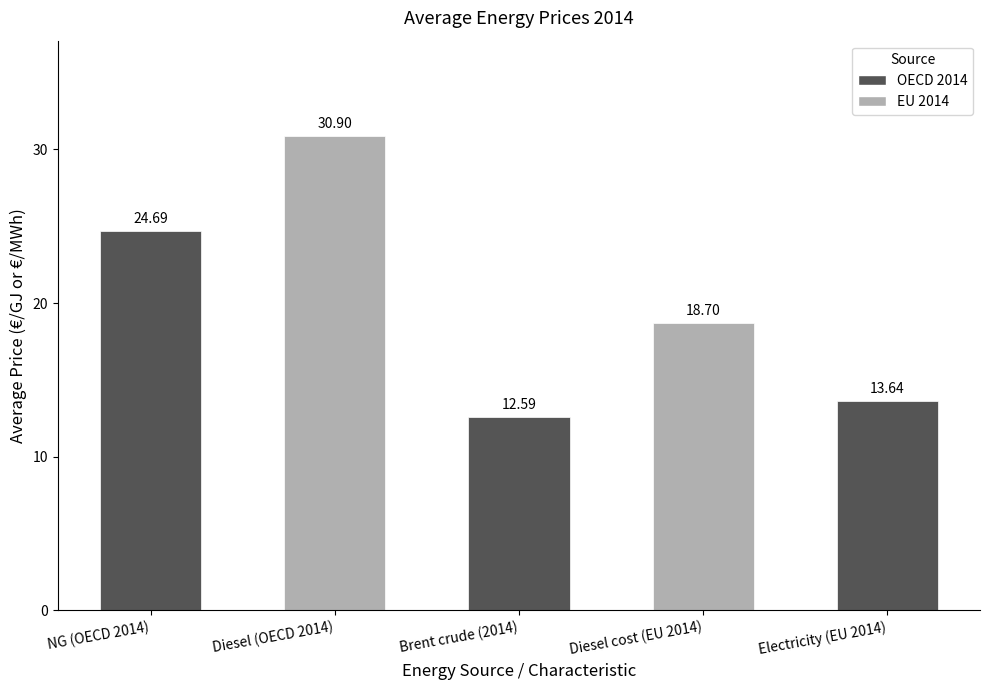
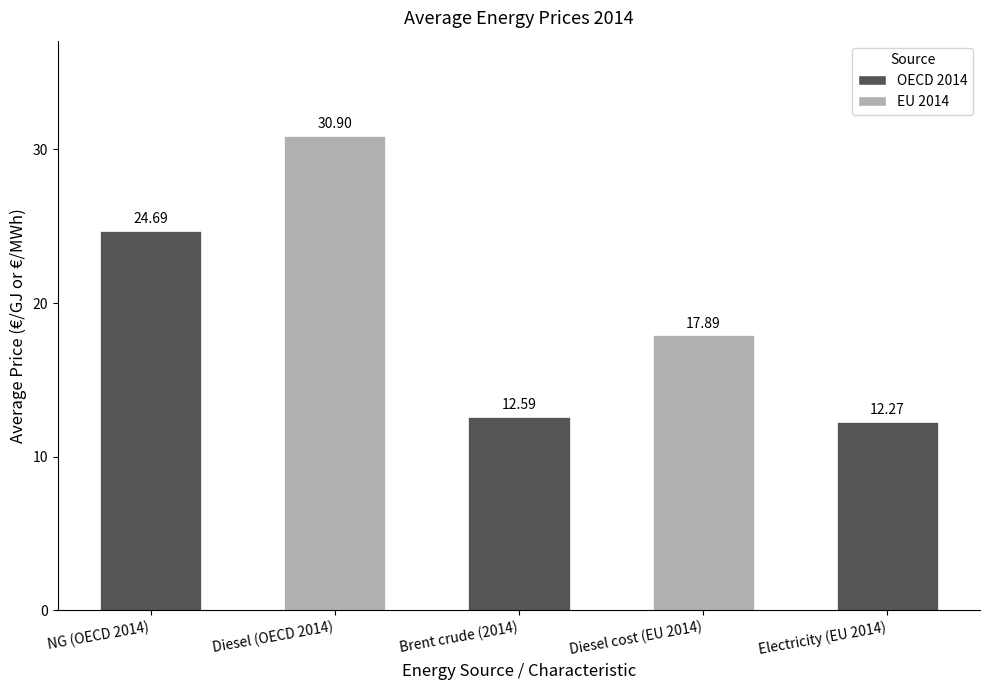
  {
    "NG (OECD 2014)": 24.69,
    "Diesel (OECD 2014)": 30.90,
    "Brent crude (2014)": 12.59,
-   "Diesel cost (EU 2014)": 18.70,
-   "Electricity (EU 2014)": 13.64
+   "Diesel cost (EU 2014)": 17.89,
+   "Electricity (EU 2014)": 12.27
  }
